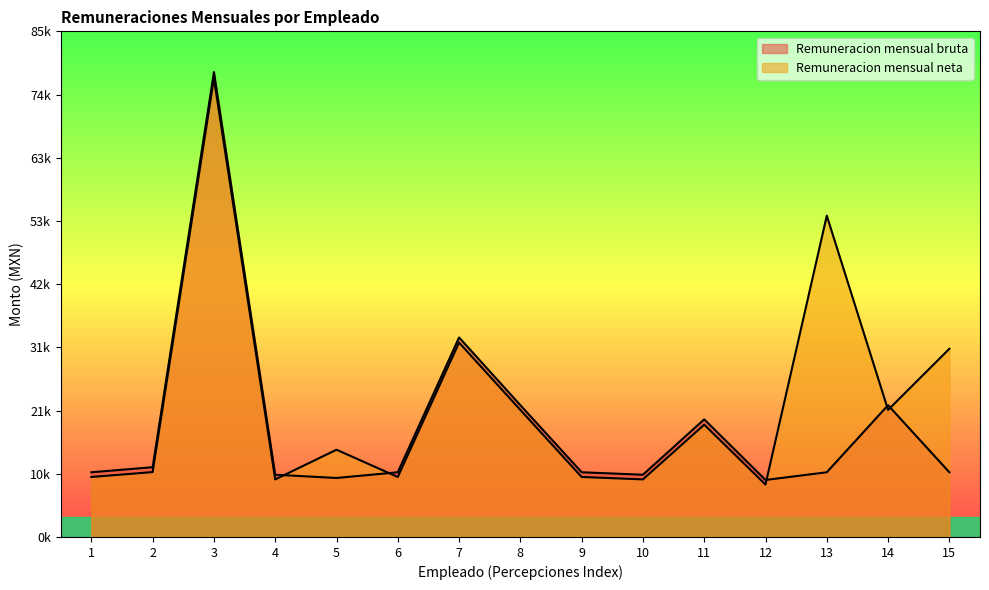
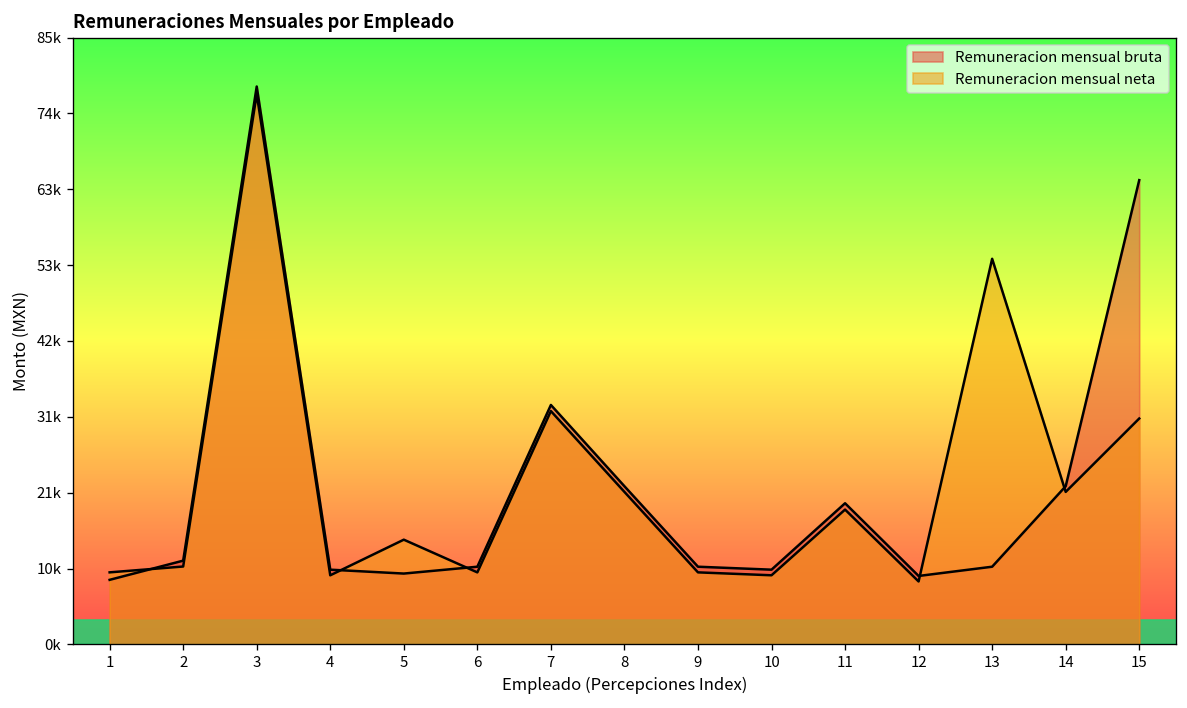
  {
    "Remuneracion mensual bruta": {
-     "1": 11000,
+     "1": 9000,
      "2": 12000,
      "3": 78000,
      "4": 10000,
      "5": 10000,
      "6": 11000,
      "7": 34000,
      "8": 22000,
      "9": 11000,
      "10": 10000,
      "11": 20000,
      "12": 10000,
      "13": 11000,
      "14": 22000,
-     "15": 11000
+     "15": 65000
    },
    "Remuneracion mensual neta": {
      "1": 10000,
      "2": 11000,
      "3": 77000,
      "4": 10000,
      "5": 15000,
      "6": 10000,
      "7": 33000,
      "8": 21000,
      "9": 10000,
      "10": 10000,
      "11": 19000,
      "12": 9000,
      "13": 54000,
      "14": 21000,
      "15": 32000
    }
  }
